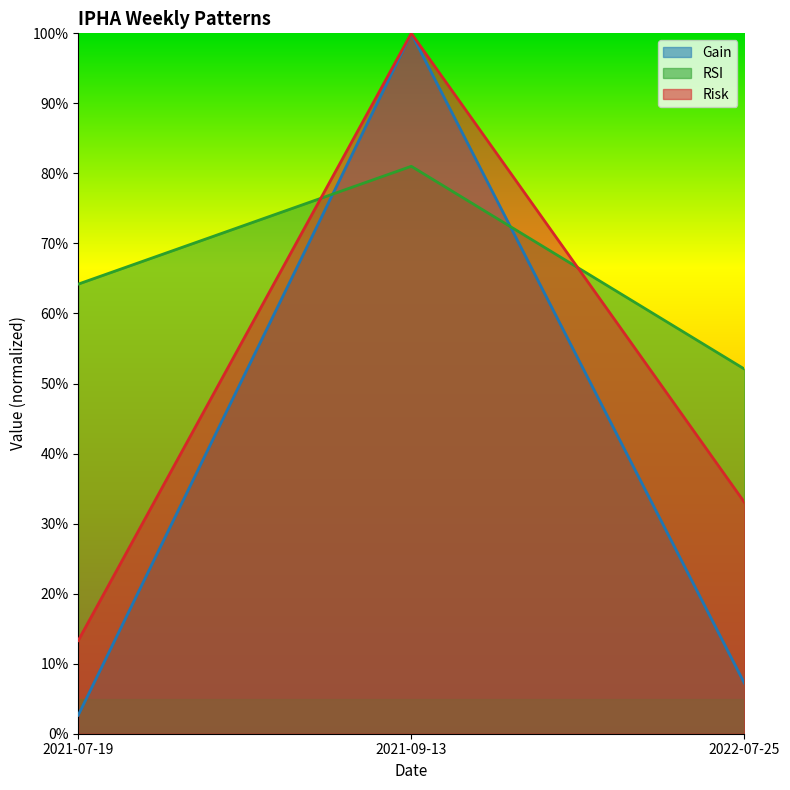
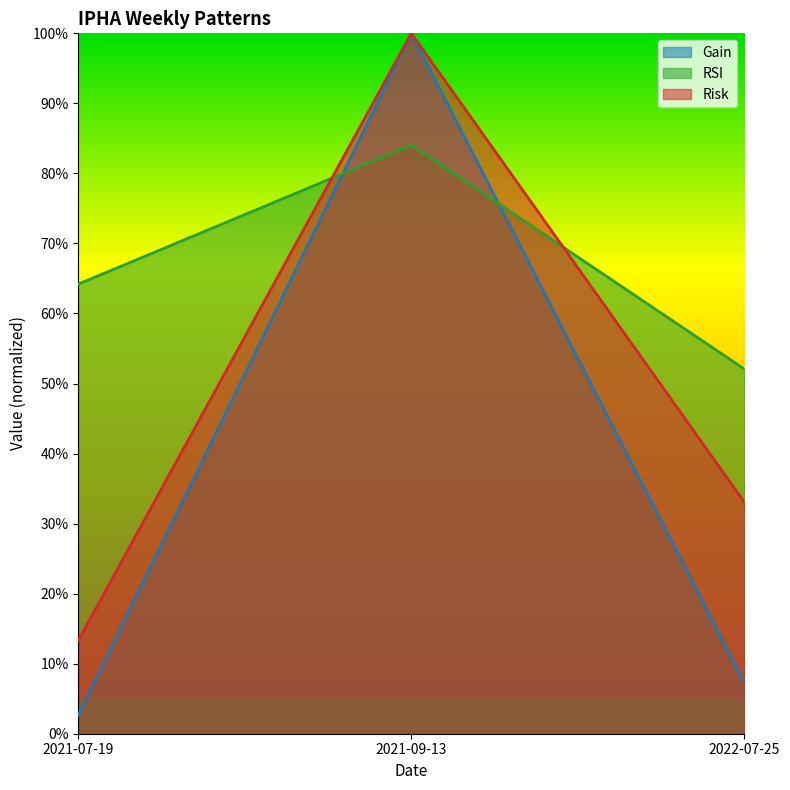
  {
    "Gain": {
      "2022-07-25": "7%"
    },
    "RSI": {
      "2021-07-19": "64%",
-     "2021-09-13": "81%",
+     "2021-09-13": "84%",
      "2022-07-25": "52%"
    },
    "Risk": {
      "2021-07-19": "13%",
      "2022-07-25": "33%"
    }
  }
